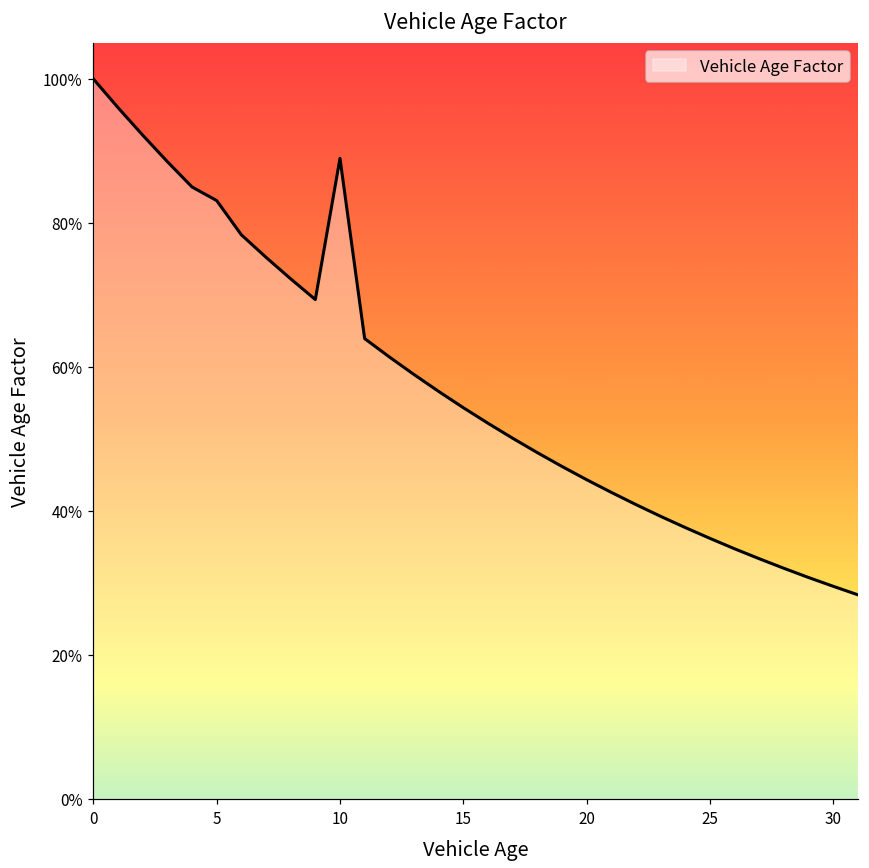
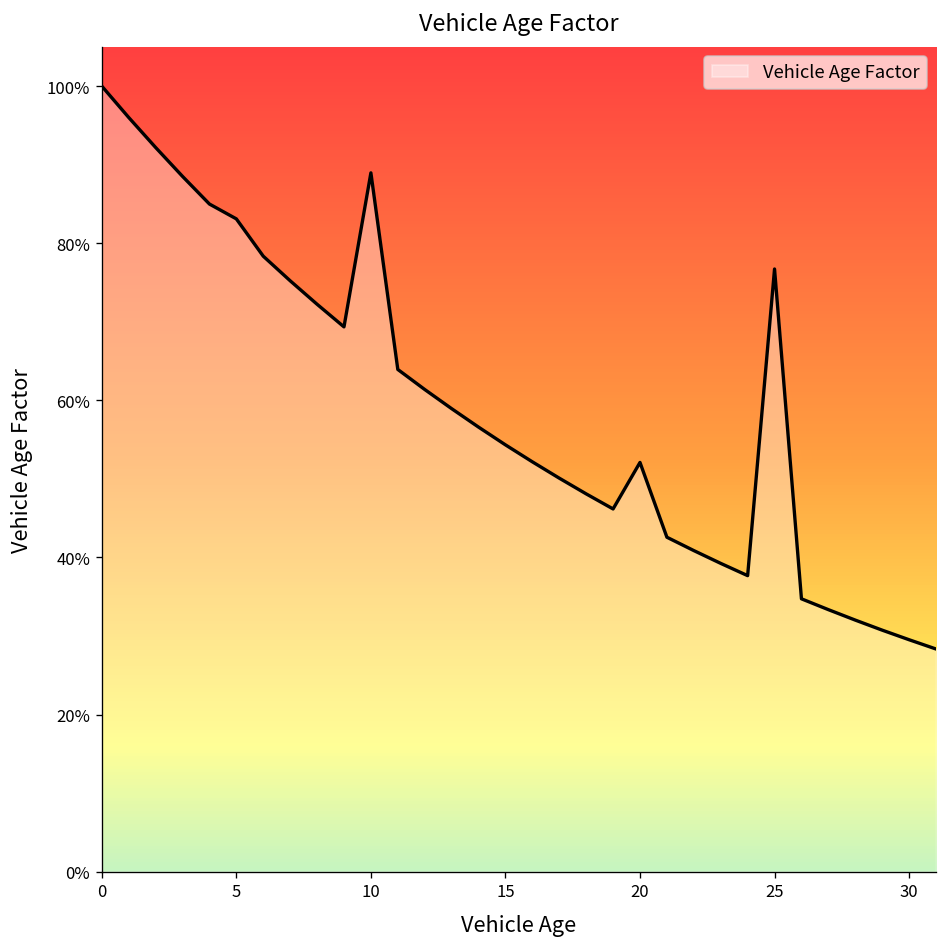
  {
    "0": "100%",
    "5": "83%",
    "10": "89%",
    "15": "54%",
-   "20": "44%",
-   "25": "36%",
+   "20": "52%",
+   "25": "77%",
    "30": "30%"
  }
